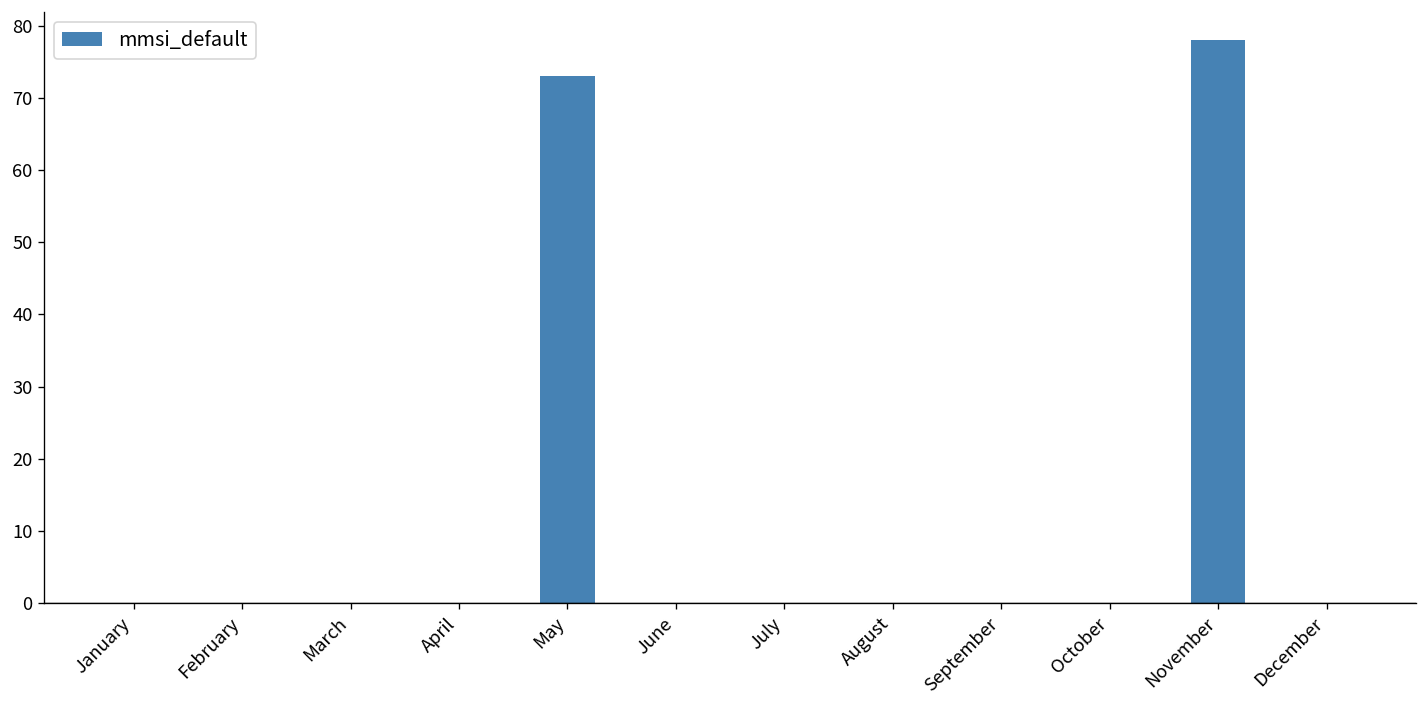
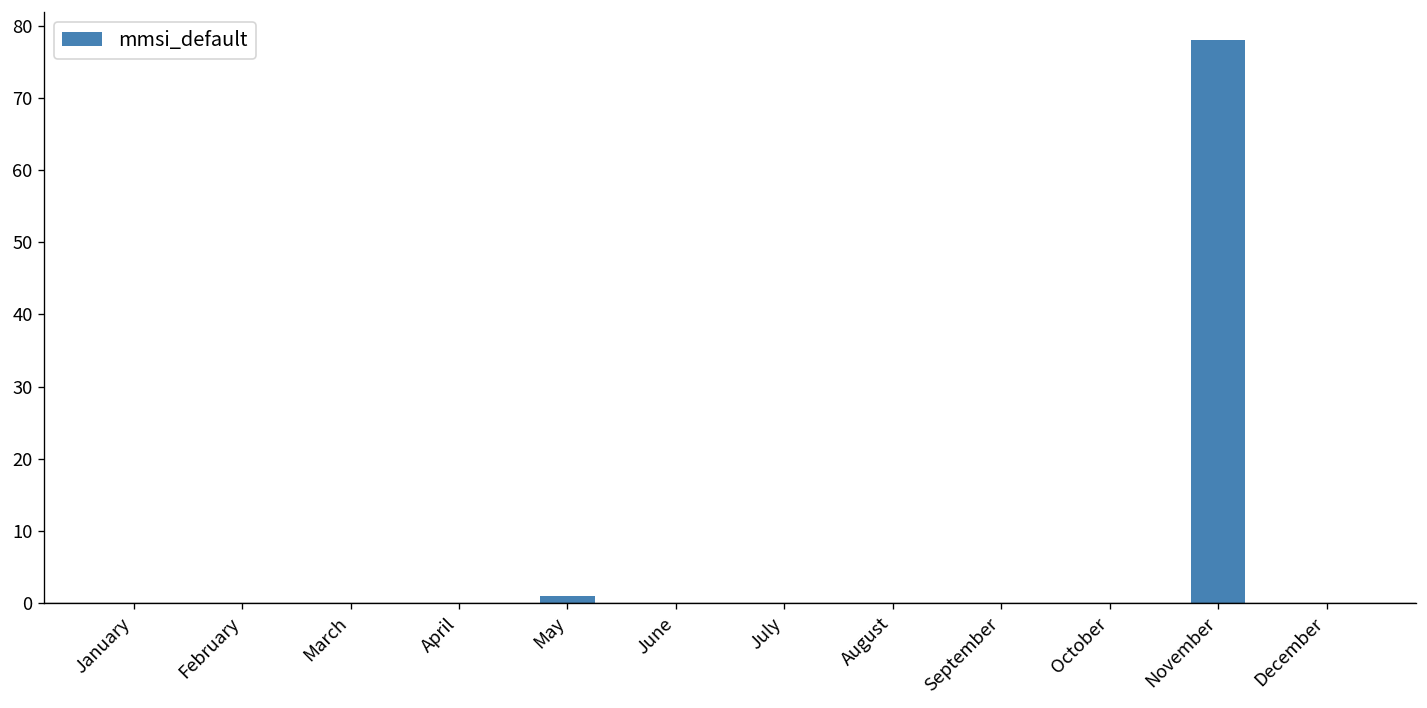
  {
    "January": 0,
    "February": 0,
    "March": 0,
    "April": 0,
-   "May": 73,
+   "May": 1,
    "June": 0,
    "July": 0,
    "August": 0,
    "September": 0,
    "October": 0,
    "November": 78,
    "December": 0
  }
